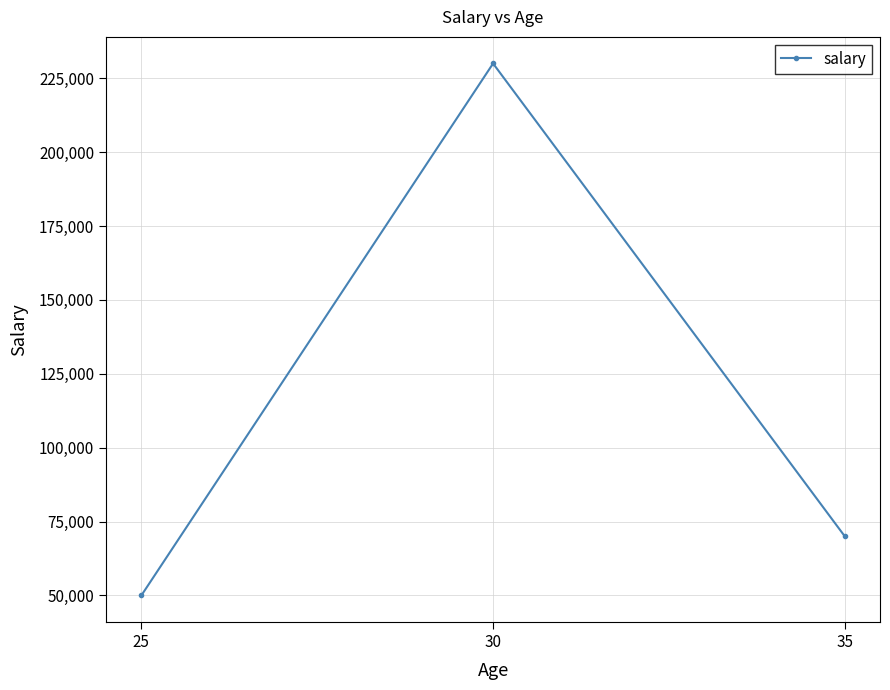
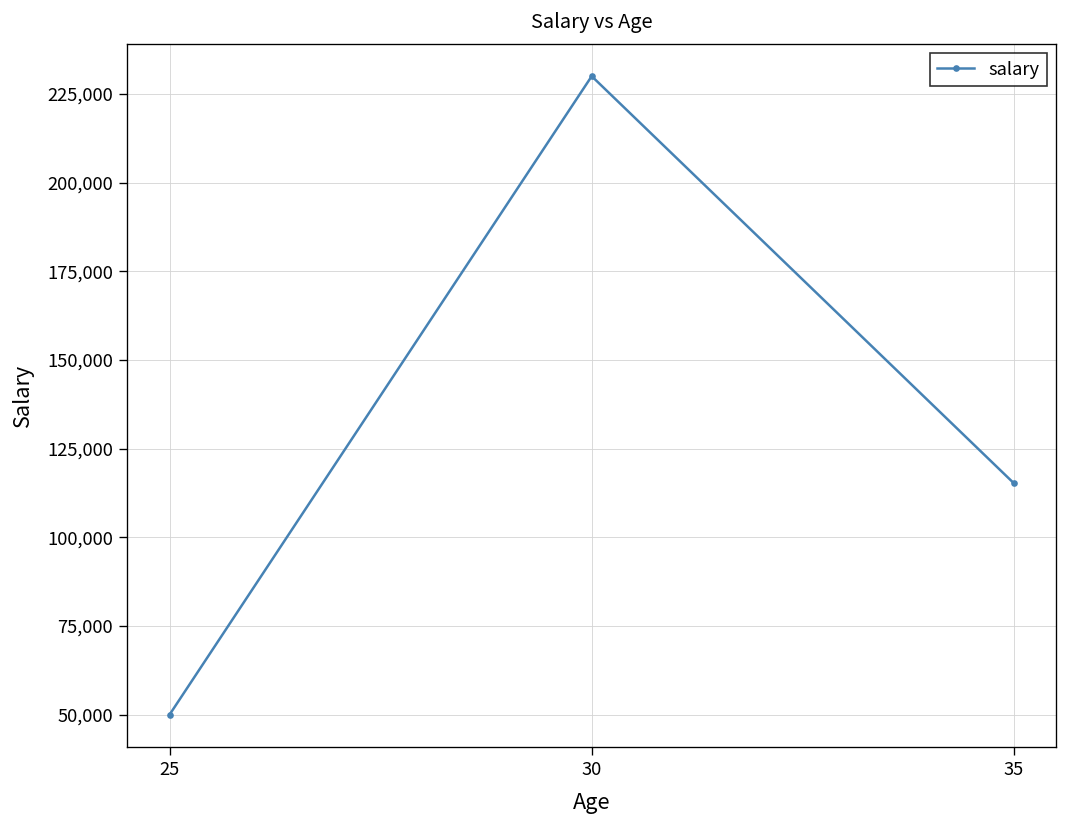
  {
    "25": "50,000",
    "30": "230,000",
-   "35": "70,000"
+   "35": "115,000"
  }
